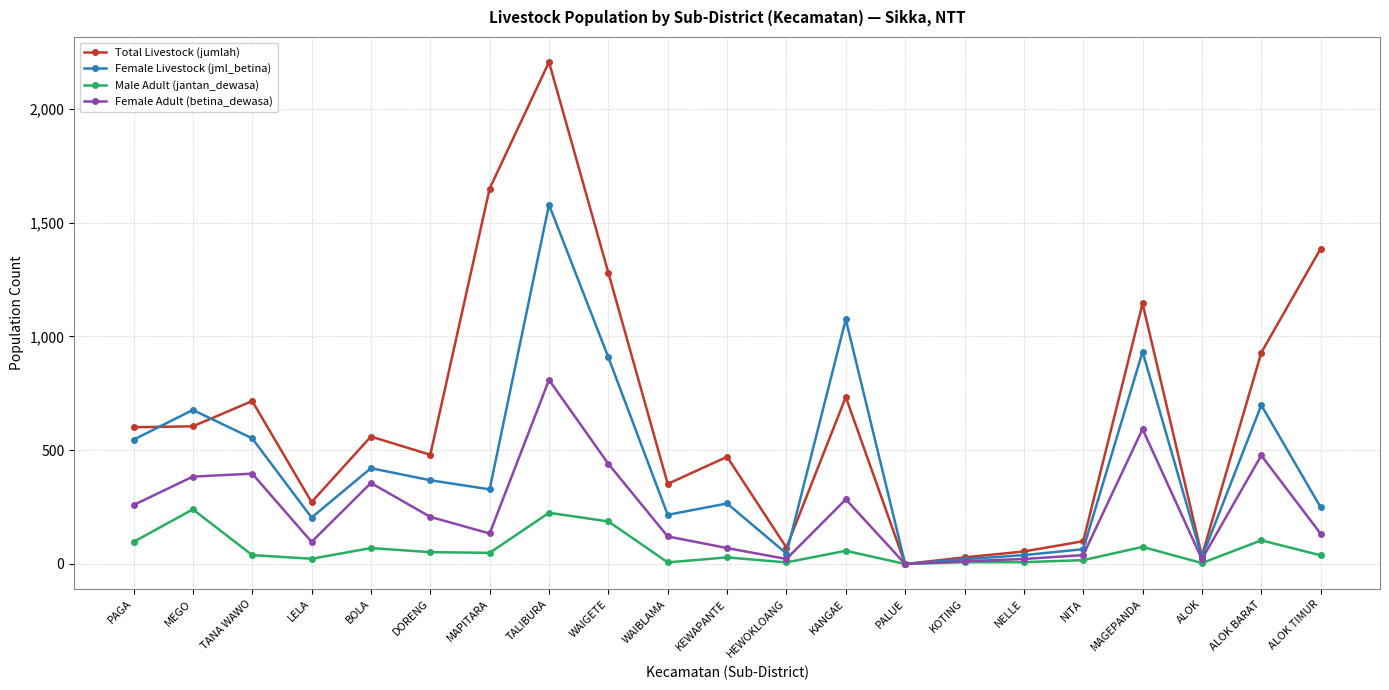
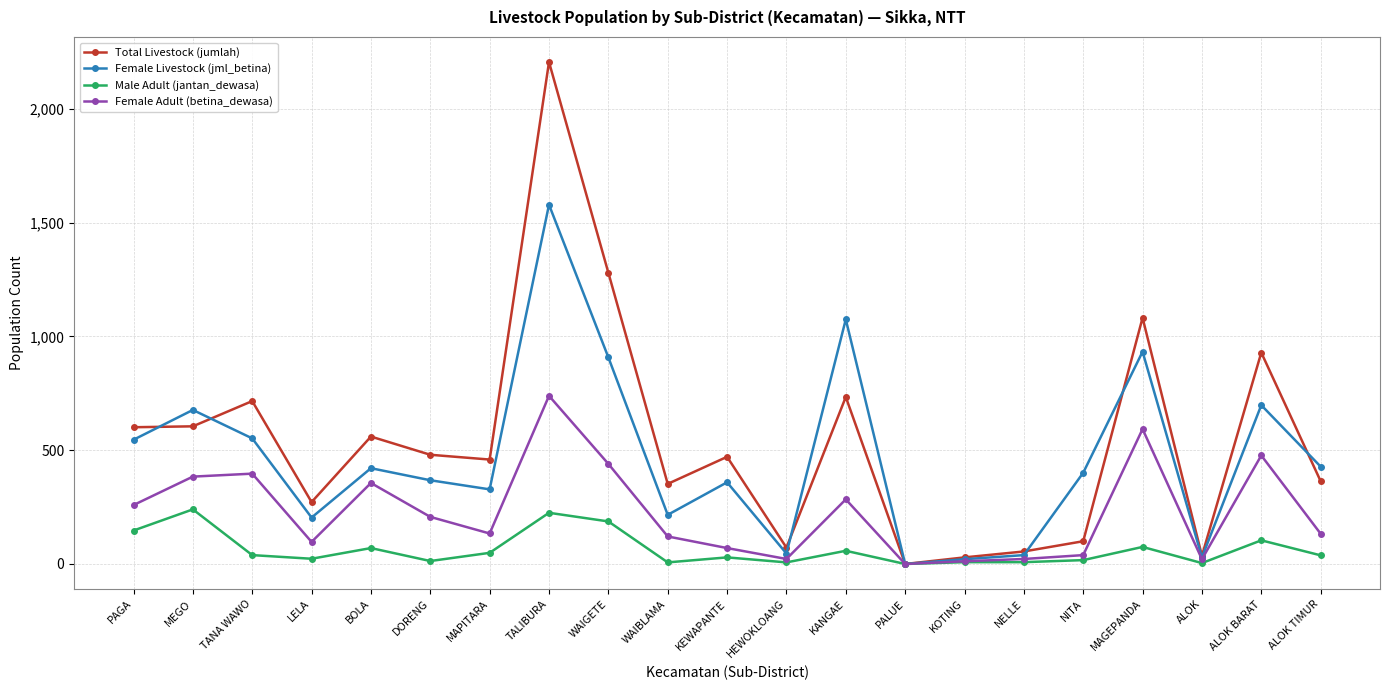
  {
    "Total Livestock (jumlah)": {
      "PAGA": "600",
      "MEGO": "610",
      "TANA WAWO": "720",
      "LELA": "270",
      "BOLA": "560",
      "DORENG": "480",
-     "MAPITARA": "1,650",
+     "MAPITARA": "460",
      "TALIBURA": "2,210",
      "WAIGETE": "1,280",
      "WAIBLAMA": "350",
      "KEWAPANTE": "470",
      "HEWOKLOANG": "70",
      "KANGAE": "730",
      "NELLE": "60",
      "NITA": "100",
-     "MAGEPANDA": "1,150",
+     "MAGEPANDA": "1,080",
      "ALOK BARAT": "930",
-     "ALOK TIMUR": "1,390"
+     "ALOK TIMUR": "360"
    },
    "Female Livestock (jml_betina)": {
      "PAGA": "550",
      "MEGO": "680",
      "TANA WAWO": "550",
      "LELA": "200",
      "BOLA": "420",
      "DORENG": "370",
      "MAPITARA": "330",
      "TALIBURA": "1,580",
      "WAIGETE": "910",
      "WAIBLAMA": "220",
-     "KEWAPANTE": "270",
+     "KEWAPANTE": "360",
      "HEWOKLOANG": "50",
      "KANGAE": "1,080",
      "NELLE": "40",
-     "NITA": "70",
+     "NITA": "400",
      "MAGEPANDA": "930",
      "ALOK BARAT": "700",
-     "ALOK TIMUR": "250"
+     "ALOK TIMUR": "430"
    },
    "Male Adult (jantan_dewasa)": {
-     "PAGA": "100",
+     "PAGA": "150",
      "MEGO": "240",
      "TANA WAWO": "40",
      "LELA": "20",
      "BOLA": "70",
-     "DORENG": "50",
+     "DORENG": "10",
      "MAPITARA": "50",
      "TALIBURA": "230",
      "WAIGETE": "190",
      "WAIBLAMA": "10",
      "KEWAPANTE": "30",
      "HEWOKLOANG": "10",
      "KANGAE": "60",
      "NELLE": "10",
      "NITA": "20",
      "MAGEPANDA": "80",
      "ALOK": "0",
      "ALOK BARAT": "100",
      "ALOK TIMUR": "40"
    },
    "Female Adult (betina_dewasa)": {
      "PAGA": "260",
      "MEGO": "380",
      "TANA WAWO": "400",
      "LELA": "100",
      "BOLA": "360",
      "DORENG": "210",
      "MAPITARA": "130",
-     "TALIBURA": "810",
+     "TALIBURA": "740",
      "WAIGETE": "440",
      "WAIBLAMA": "120",
      "KEWAPANTE": "70",
      "HEWOKLOANG": "20",
      "KANGAE": "280",
      "NELLE": "20",
      "NITA": "40",
      "MAGEPANDA": "590",
      "ALOK BARAT": "480",
      "ALOK TIMUR": "130"
    }
  }
